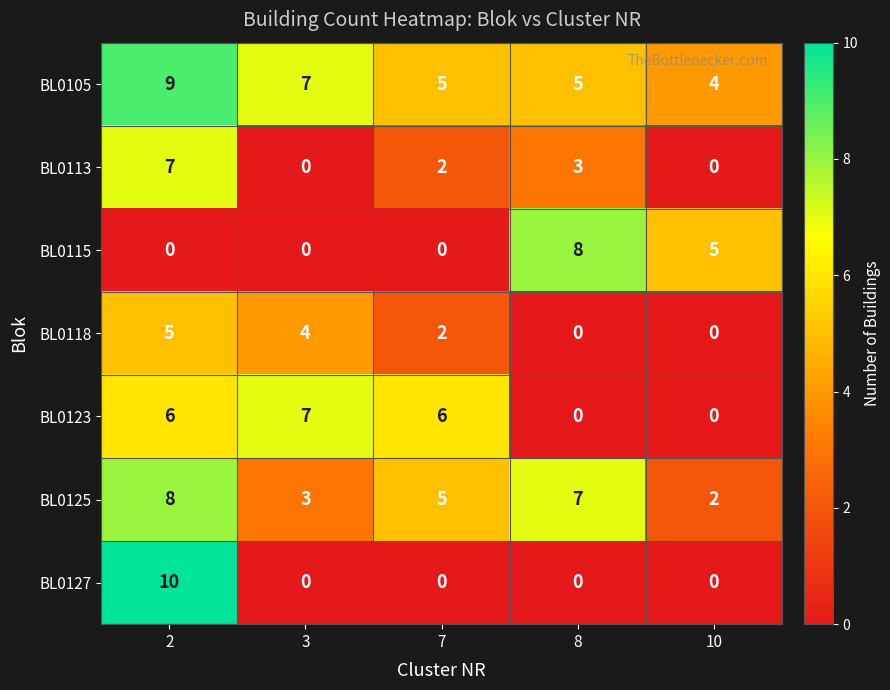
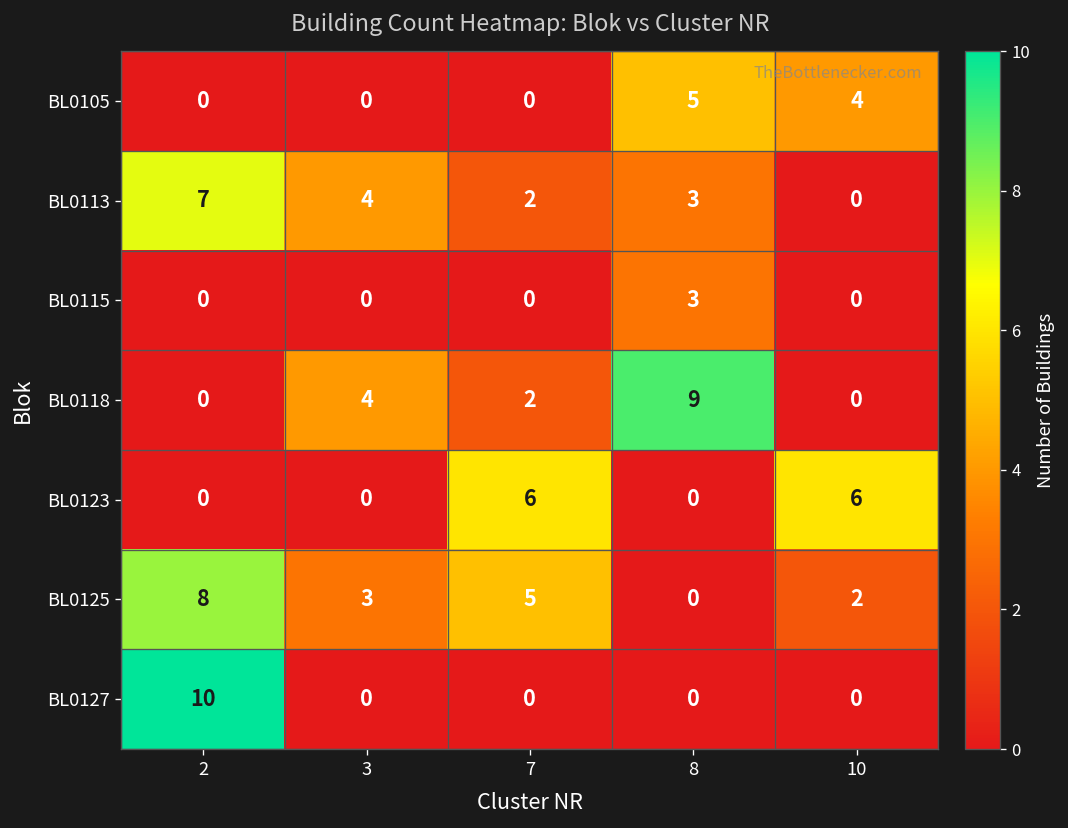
  {
    "BL0105": {
-     "2": 9,
-     "3": 7,
-     "7": 5,
+     "2": 0,
+     "3": 0,
+     "7": 0,
      "8": 5
    },
    "BL0113": {
      "2": 7,
-     "3": 0,
+     "3": 4,
      "7": 2,
      "8": 3,
      "10": 0
    },
    "BL0115": {
      "2": 0,
      "3": 0,
      "7": 0,
-     "8": 8,
-     "10": 5
+     "8": 3,
+     "10": 0
    },
    "BL0118": {
-     "2": 5,
+     "2": 0,
      "3": 4,
      "7": 2,
-     "8": 0,
+     "8": 9,
      "10": 0
    },
    "BL0123": {
-     "2": 6,
-     "3": 7,
+     "2": 0,
+     "3": 0,
      "7": 6,
      "8": 0,
-     "10": 0
+     "10": 6
    },
    "BL0125": {
      "2": 8,
      "3": 3,
      "7": 5,
-     "8": 7,
+     "8": 0,
      "10": 2
    },
    "BL0127": {
      "2": 10,
      "3": 0,
      "7": 0,
      "8": 0,
      "10": 0
    }
  }
